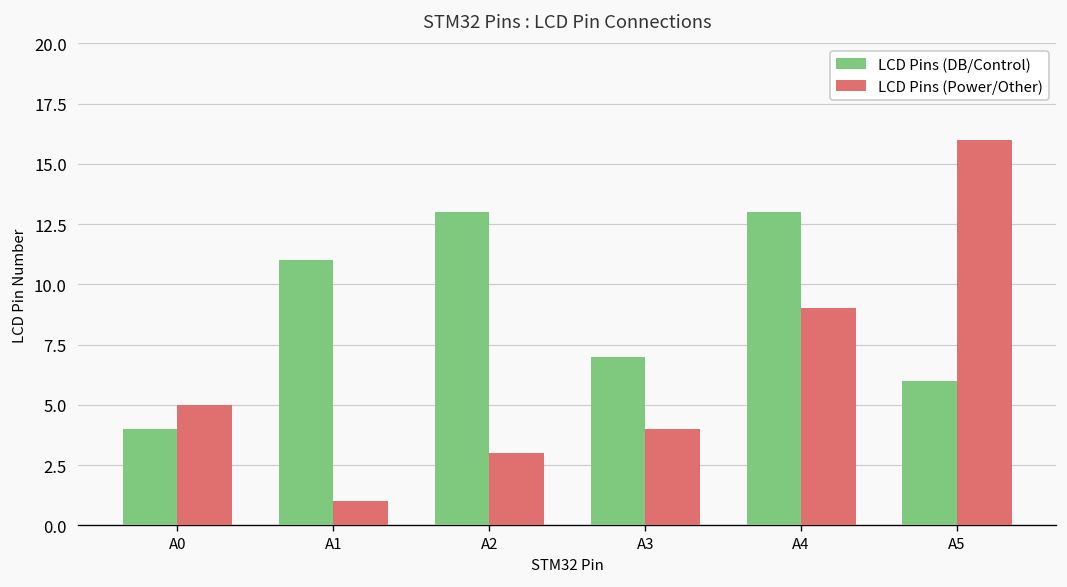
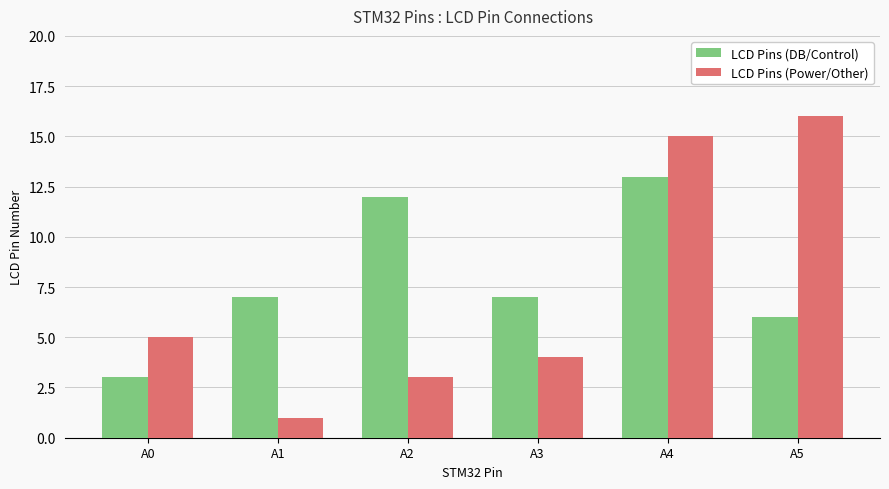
  {
    "LCD Pins (DB/Control)": {
-     "A0": 4,
-     "A1": 11,
-     "A2": 13,
+     "A0": 3,
+     "A1": 7,
+     "A2": 12,
      "A3": 7,
      "A4": 13,
      "A5": 6
    },
    "LCD Pins (Power/Other)": {
      "A0": 5,
      "A1": 1,
      "A2": 3,
      "A3": 4,
-     "A4": 9,
+     "A4": 15,
      "A5": 16
    }
  }
